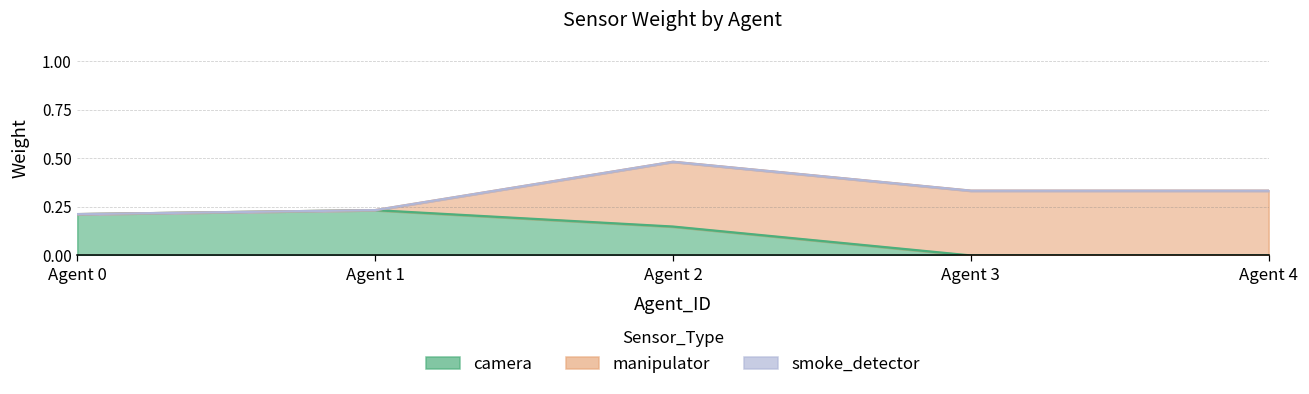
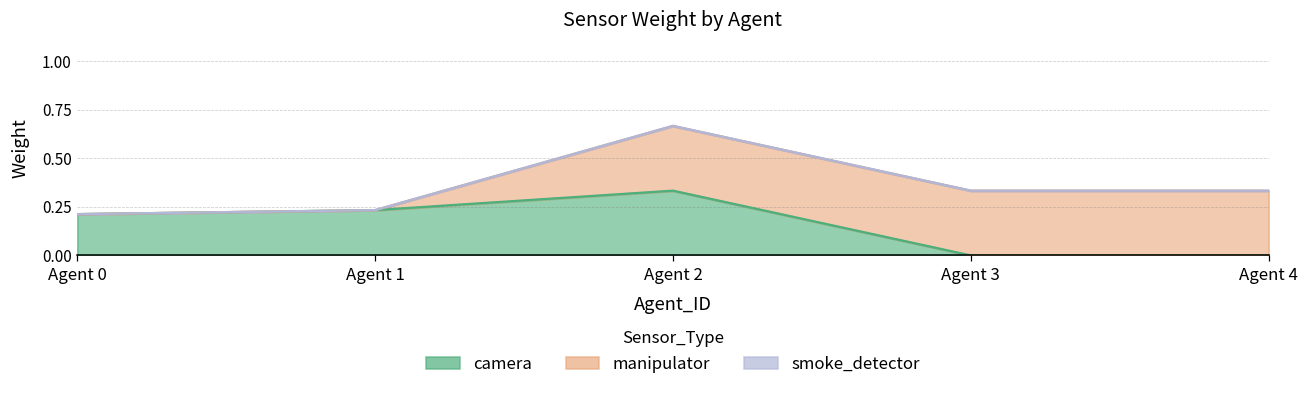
  {
    "camera": {
-     "Agent 2": 0.15,
+     "Agent 2": 0.33,
      "Agent 3": 0.00,
      "Agent 4": 0.00
    }
  }
